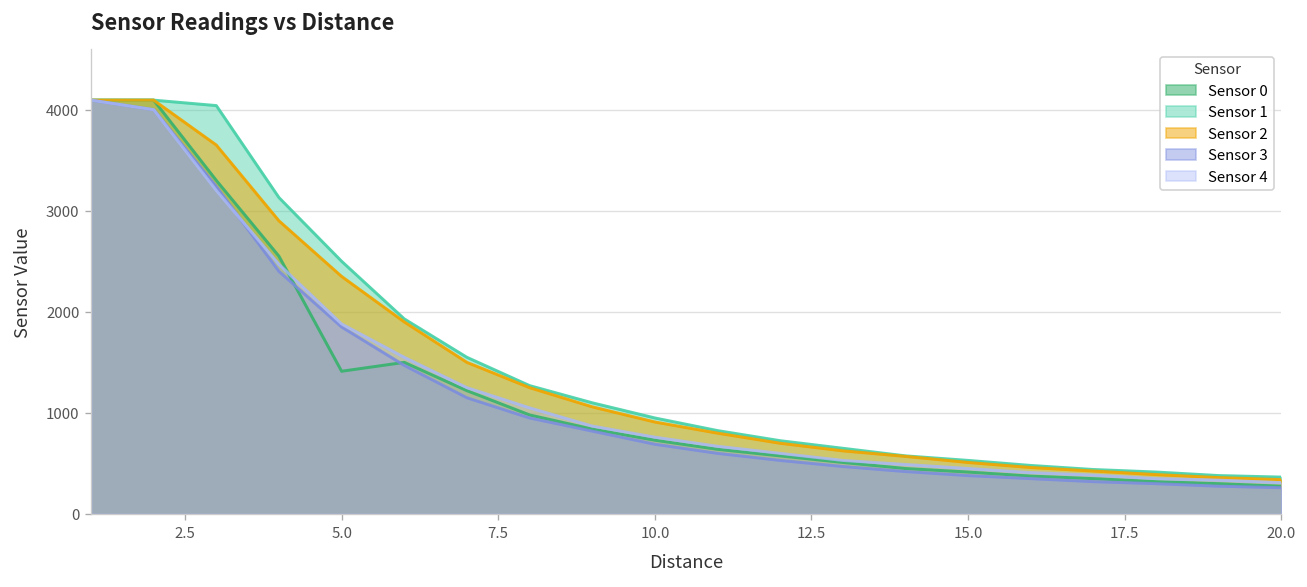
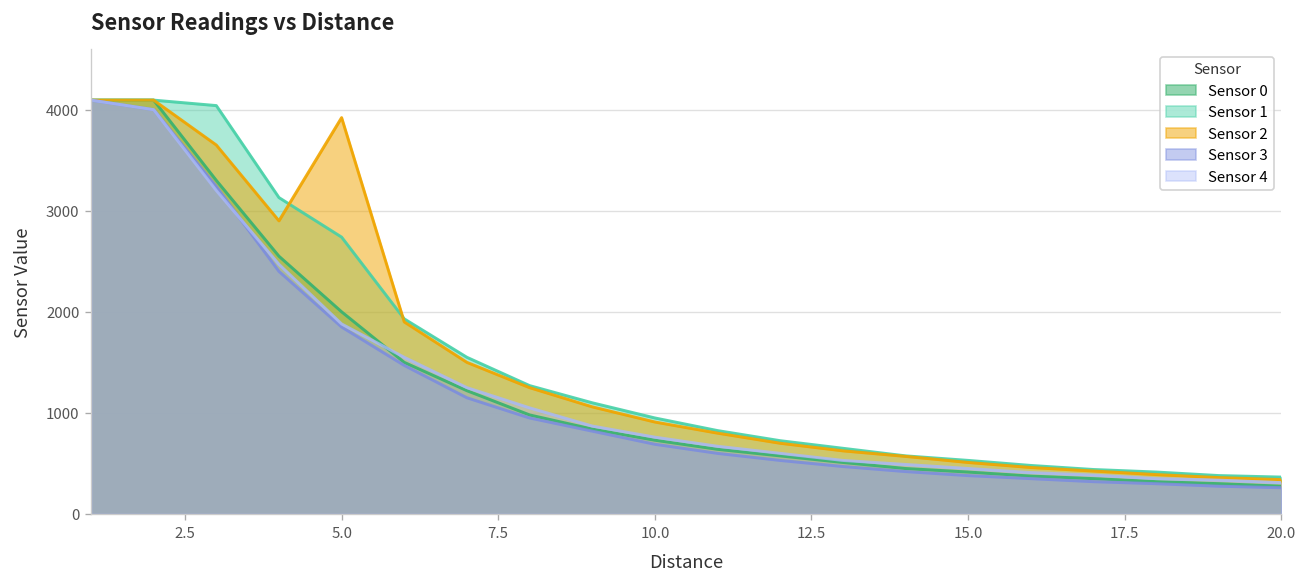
  {
    "Sensor 0": {
-     "5.0": 1400,
+     "5.0": 2000,
      "10.0": 700,
      "15.0": 400
    },
    "Sensor 1": {
-     "5.0": 2500,
+     "5.0": 2700,
      "10.0": 1000
    },
    "Sensor 2": {
-     "5.0": 2400,
+     "5.0": 3900,
      "10.0": 900
    }
  }
